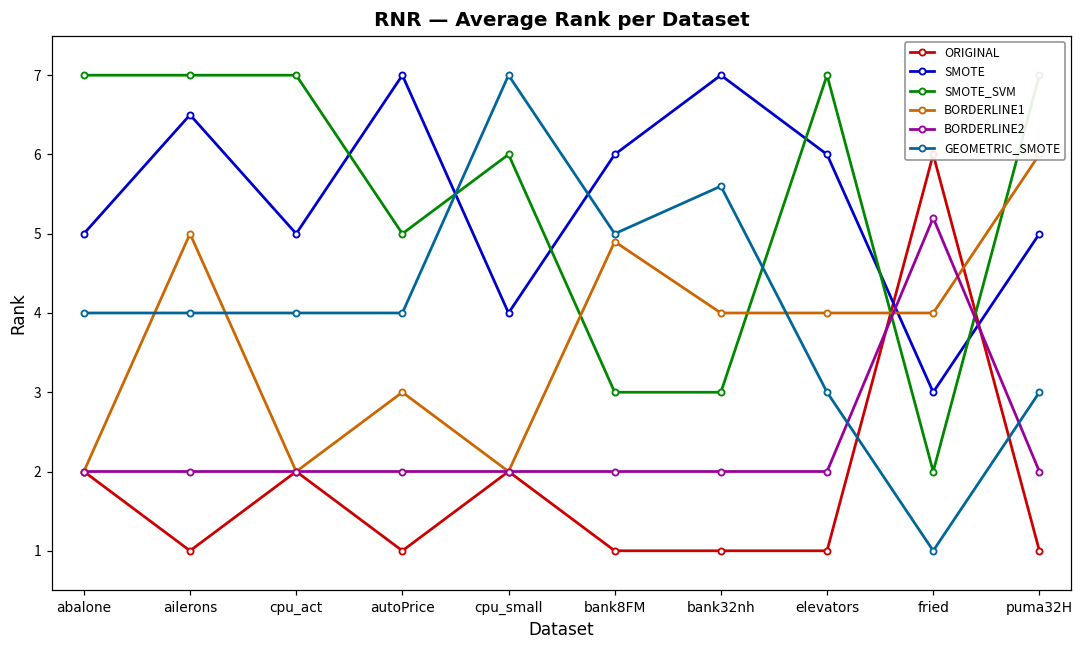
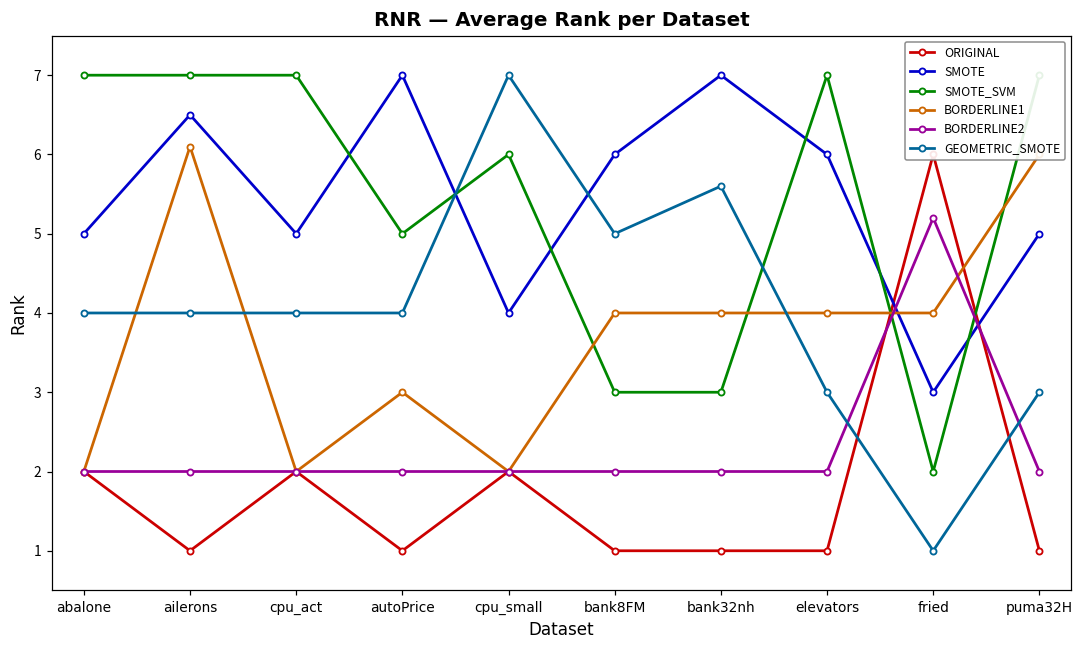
  {
    "ORIGINAL": {
      "ailerons": 1.0,
      "autoPrice": 1.0,
      "bank8FM": 1.0,
      "bank32nh": 1.0,
      "elevators": 1.0,
      "fried": 6.0,
      "puma32H": 1.0
    },
    "SMOTE": {
      "abalone": 5.0,
      "ailerons": 6.5,
      "cpu_act": 5.0,
      "autoPrice": 7.0,
      "cpu_small": 4.0,
      "bank8FM": 6.0,
      "bank32nh": 7.0,
      "elevators": 6.0,
      "fried": 3.0,
      "puma32H": 5.0
    },
    "SMOTE_SVM": {
      "abalone": 7.0,
      "ailerons": 7.0,
      "cpu_act": 7.0,
      "autoPrice": 5.0,
      "cpu_small": 6.0,
      "bank8FM": 3.0,
      "bank32nh": 3.0,
      "elevators": 7.0,
      "fried": 2.0
    },
    "BORDERLINE1": {
-     "ailerons": 5.0,
+     "ailerons": 6.1,
      "autoPrice": 3.0,
-     "bank8FM": 4.9,
+     "bank8FM": 4.0,
      "bank32nh": 4.0,
      "elevators": 4.0,
      "fried": 4.0,
      "puma32H": 6.0
    },
    "BORDERLINE2": {
      "ailerons": 2.0,
      "autoPrice": 2.0,
      "bank8FM": 2.0,
      "bank32nh": 2.0,
      "elevators": 2.0,
      "fried": 5.2,
      "puma32H": 2.0
    },
    "GEOMETRIC_SMOTE": {
      "abalone": 4.0,
      "ailerons": 4.0,
      "cpu_act": 4.0,
      "autoPrice": 4.0,
      "cpu_small": 7.0,
      "bank8FM": 5.0,
      "bank32nh": 5.6,
      "elevators": 3.0,
      "fried": 1.0,
      "puma32H": 3.0
    }
  }
